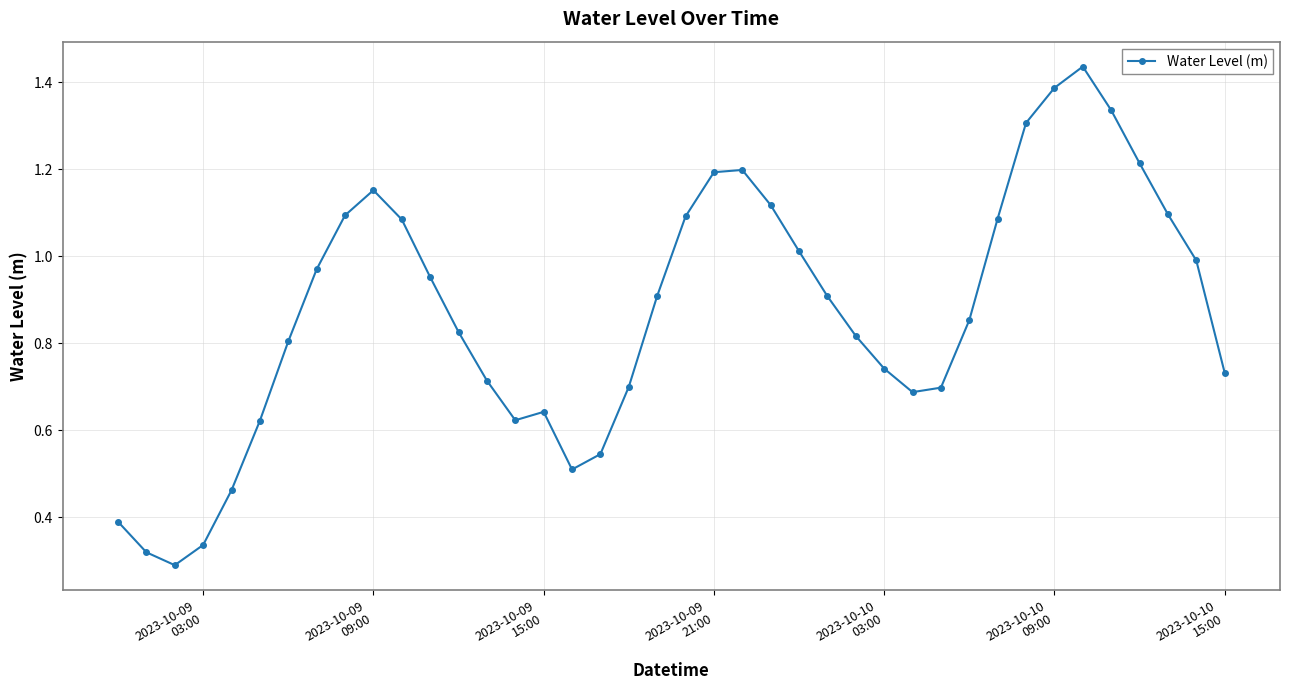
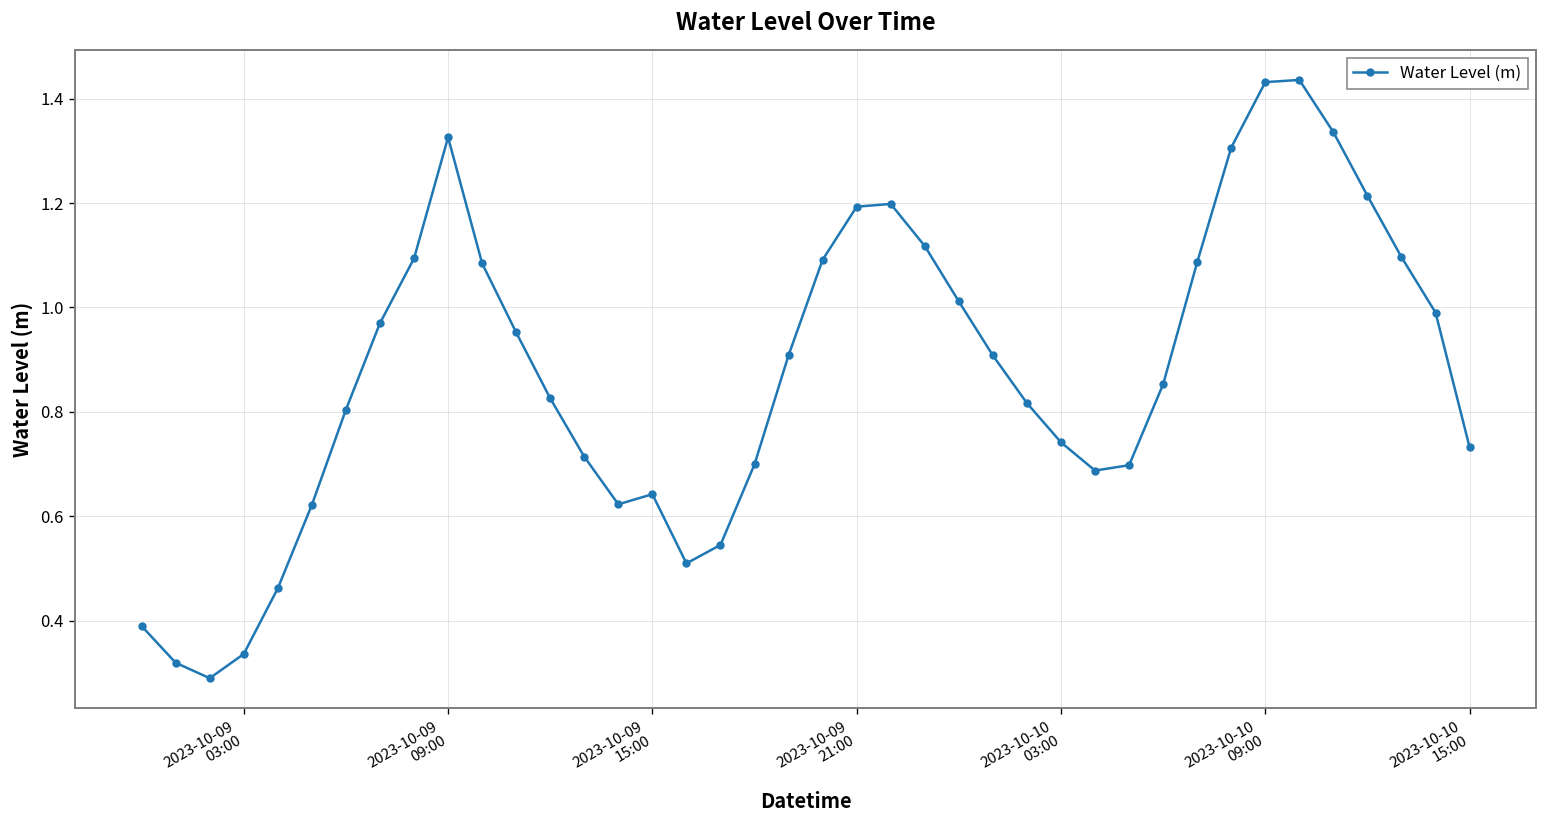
  {
    "2023-10-09 03:00": 0.34,
-   "2023-10-09 09:00": 1.15,
+   "2023-10-09 09:00": 1.33,
    "2023-10-09 15:00": 0.64,
    "2023-10-09 21:00": 1.19,
    "2023-10-10 03:00": 0.74,
-   "2023-10-10 09:00": 1.39,
+   "2023-10-10 09:00": 1.43,
    "2023-10-10 15:00": 0.73
  }
